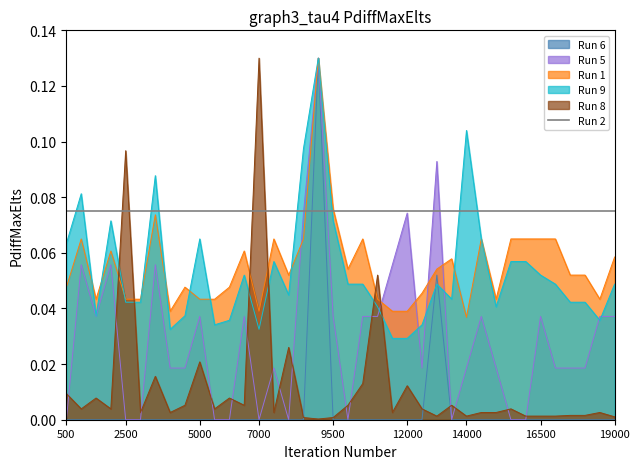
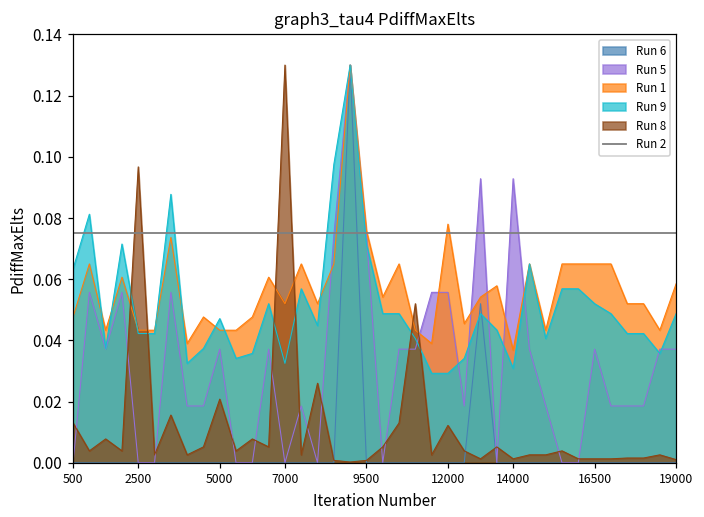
  {
    "Run 6": {
      "5000": 0.000,
      "12000": 0.000,
      "14000": 0.000,
      "16500": 0.000,
      "19000": 0.000
    },
    "Run 5": {
      "5000": 0.037,
-     "9500": 0.037,
-     "12000": 0.074,
-     "14000": 0.019,
+     "9500": 0.074,
+     "12000": 0.056,
+     "14000": 0.093,
      "16500": 0.037,
      "19000": 0.037
    },
    "Run 1": {
      "500": 0.048,
      "2500": 0.043,
      "5000": 0.043,
-     "7000": 0.039,
+     "7000": 0.052,
      "9500": 0.076,
-     "12000": 0.039,
+     "12000": 0.078,
      "14000": 0.037,
      "16500": 0.065,
      "19000": 0.059
    },
    "Run 9": {
      "500": 0.063,
      "2500": 0.042,
-     "5000": 0.065,
+     "5000": 0.047,
      "7000": 0.033,
      "9500": 0.072,
      "12000": 0.029,
-     "14000": 0.104,
+     "14000": 0.031,
      "16500": 0.052,
      "19000": 0.049
    },
    "Run 8": {
-     "500": 0.009,
+     "500": 0.013,
      "2500": 0.097,
      "5000": 0.021,
      "7000": 0.130,
      "12000": 0.012,
      "14000": 0.001,
      "16500": 0.001,
      "19000": 0.001
    }
  }
